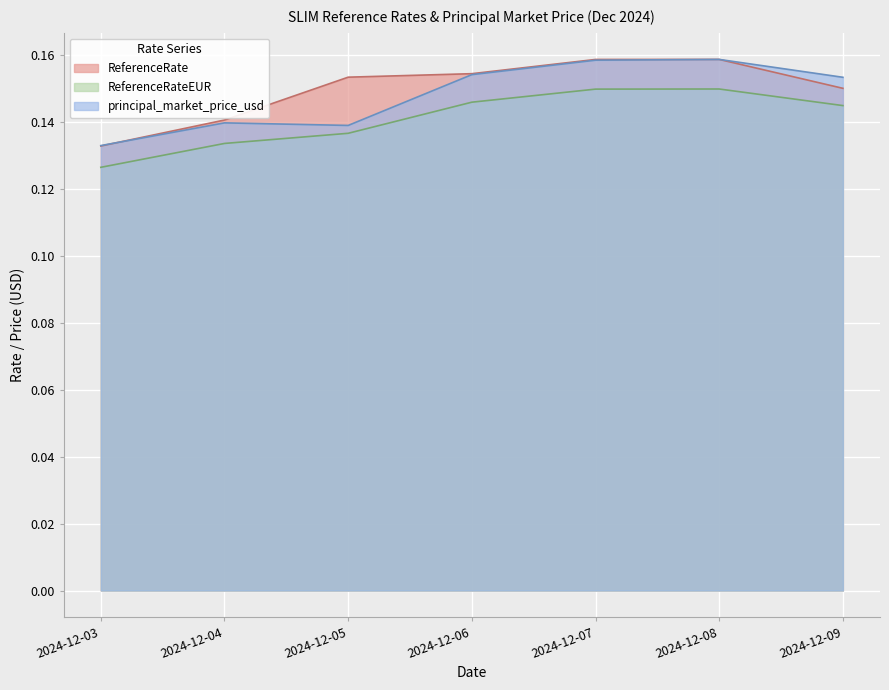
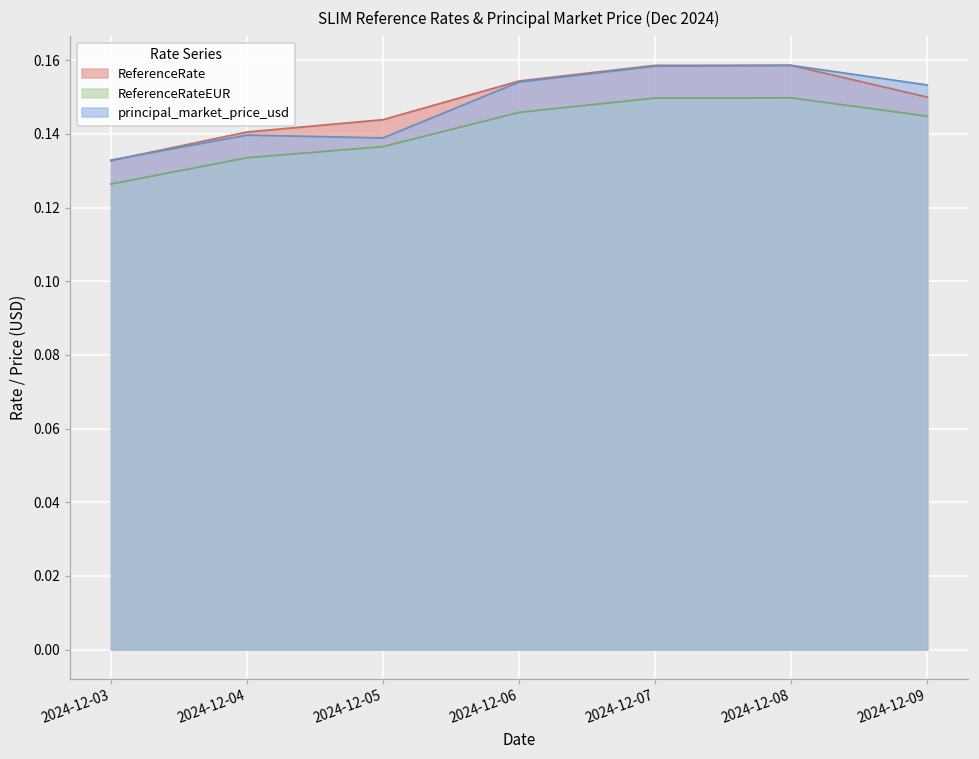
  {
    "ReferenceRate": {
      "2024-12-04": 0.141,
-     "2024-12-05": 0.153,
+     "2024-12-05": 0.144,
      "2024-12-09": 0.150
    },
    "ReferenceRateEUR": {
      "2024-12-03": 0.126,
      "2024-12-04": 0.134,
      "2024-12-05": 0.137,
      "2024-12-06": 0.146,
      "2024-12-07": 0.150,
      "2024-12-08": 0.150,
      "2024-12-09": 0.145
    },
    "principal_market_price_usd": {
      "2024-12-04": 0.140,
      "2024-12-05": 0.139,
      "2024-12-09": 0.153
    }
  }
